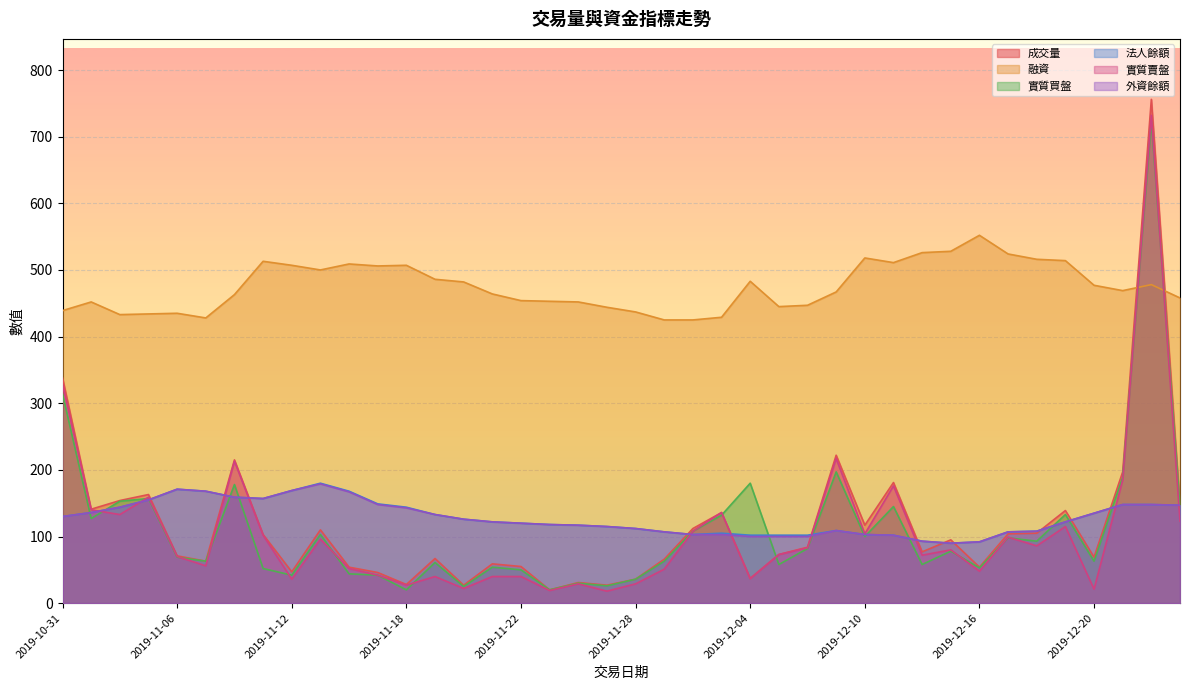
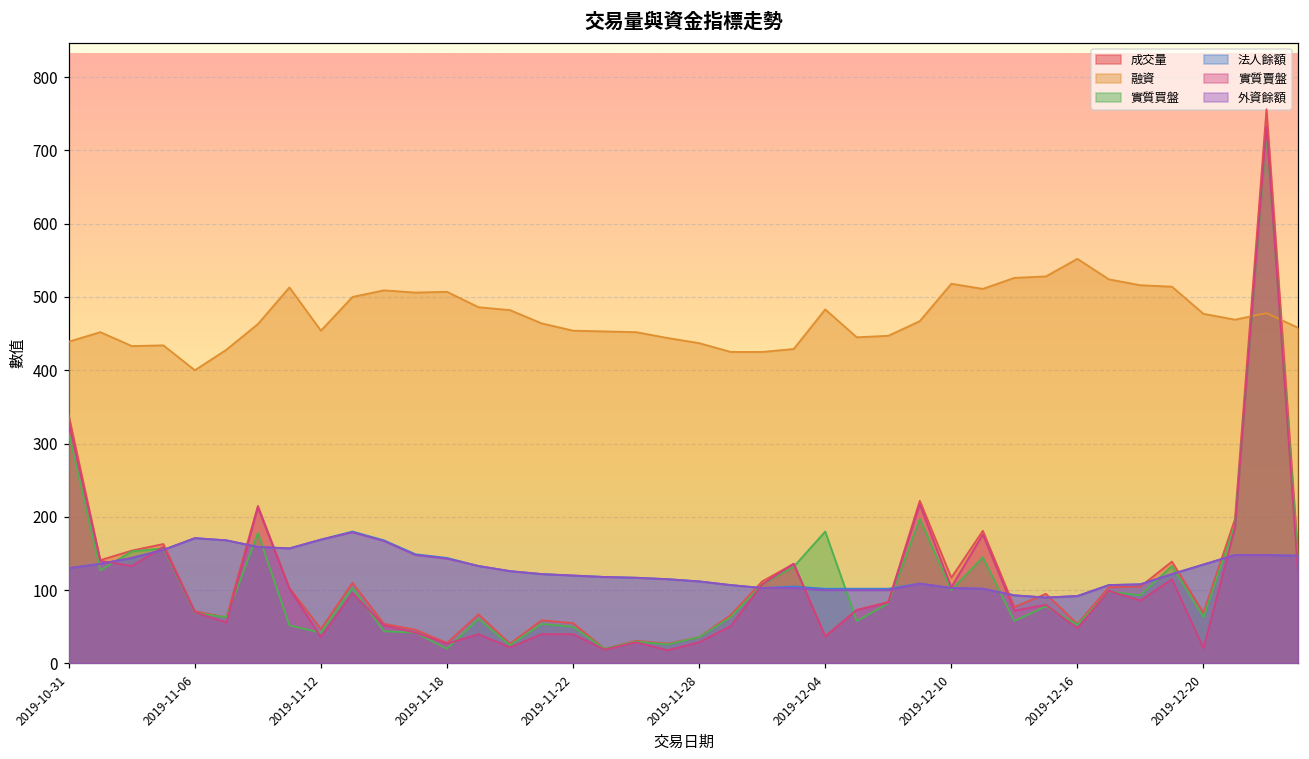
  {
    "融資": {
      "2019-10-31": 440,
-     "2019-11-06": 440,
-     "2019-11-12": 510,
+     "2019-11-06": 400,
+     "2019-11-12": 450,
      "2019-11-18": 510,
      "2019-11-22": 450,
      "2019-11-28": 440,
      "2019-12-04": 480,
      "2019-12-10": 520,
      "2019-12-16": 550,
      "2019-12-20": 480
    },
    "實質買盤": {
      "2019-10-31": 310,
      "2019-11-12": 40,
      "2019-11-18": 20,
      "2019-11-22": 50,
      "2019-12-04": 180,
      "2019-12-20": 60
    }
  }
